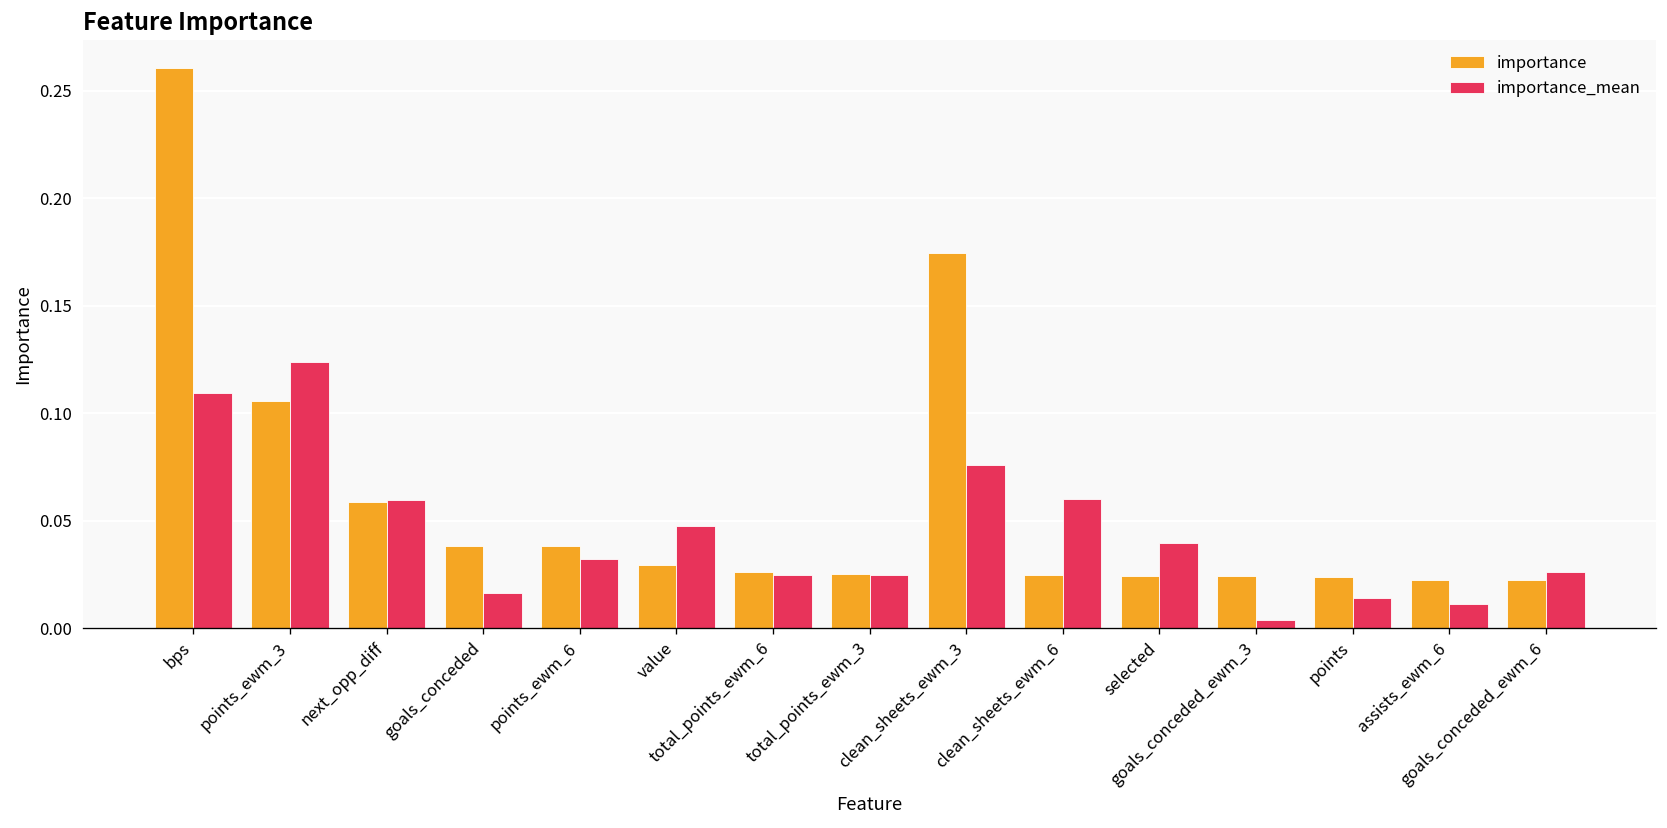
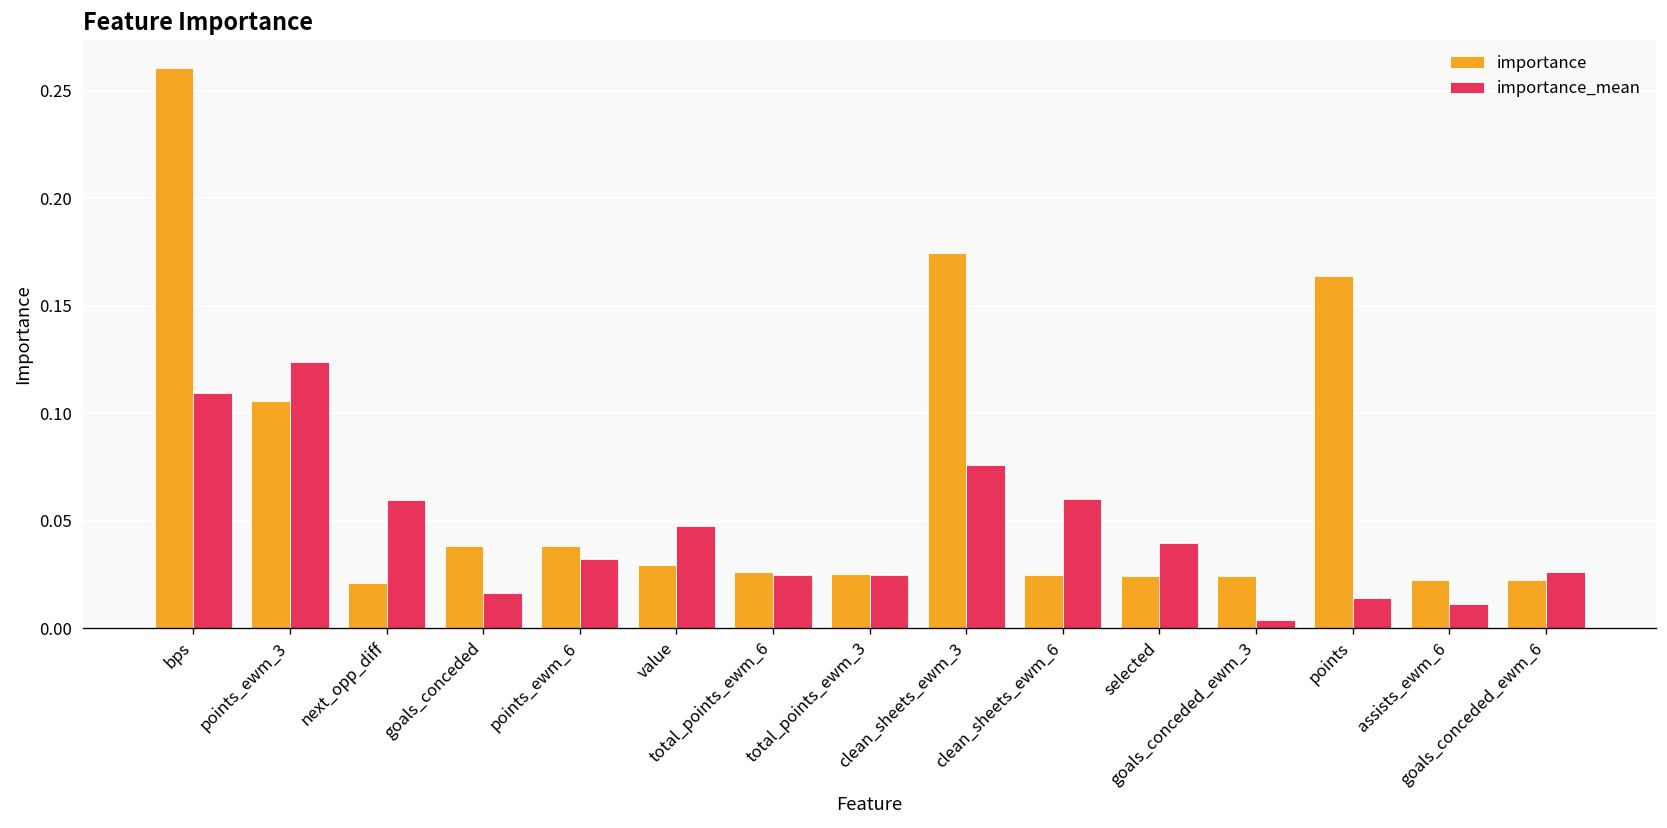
  {
    "importance": {
      "bps": 0.261,
      "points_ewm_3": 0.106,
-     "next_opp_diff": 0.059,
+     "next_opp_diff": 0.021,
      "goals_conceded": 0.038,
      "points_ewm_6": 0.038,
      "value": 0.030,
      "total_points_ewm_6": 0.026,
      "total_points_ewm_3": 0.025,
      "clean_sheets_ewm_3": 0.174,
      "clean_sheets_ewm_6": 0.025,
      "selected": 0.025,
      "goals_conceded_ewm_3": 0.024,
-     "points": 0.024,
+     "points": 0.164,
      "assists_ewm_6": 0.023,
      "goals_conceded_ewm_6": 0.023
    },
    "importance_mean": {
      "bps": 0.110,
      "points_ewm_3": 0.124,
      "next_opp_diff": 0.060,
      "goals_conceded": 0.016,
      "points_ewm_6": 0.032,
      "value": 0.047,
      "total_points_ewm_6": 0.025,
      "total_points_ewm_3": 0.025,
      "clean_sheets_ewm_3": 0.076,
      "clean_sheets_ewm_6": 0.060,
      "selected": 0.040,
      "goals_conceded_ewm_3": 0.004,
      "points": 0.014,
      "assists_ewm_6": 0.011,
      "goals_conceded_ewm_6": 0.026
    }
  }
